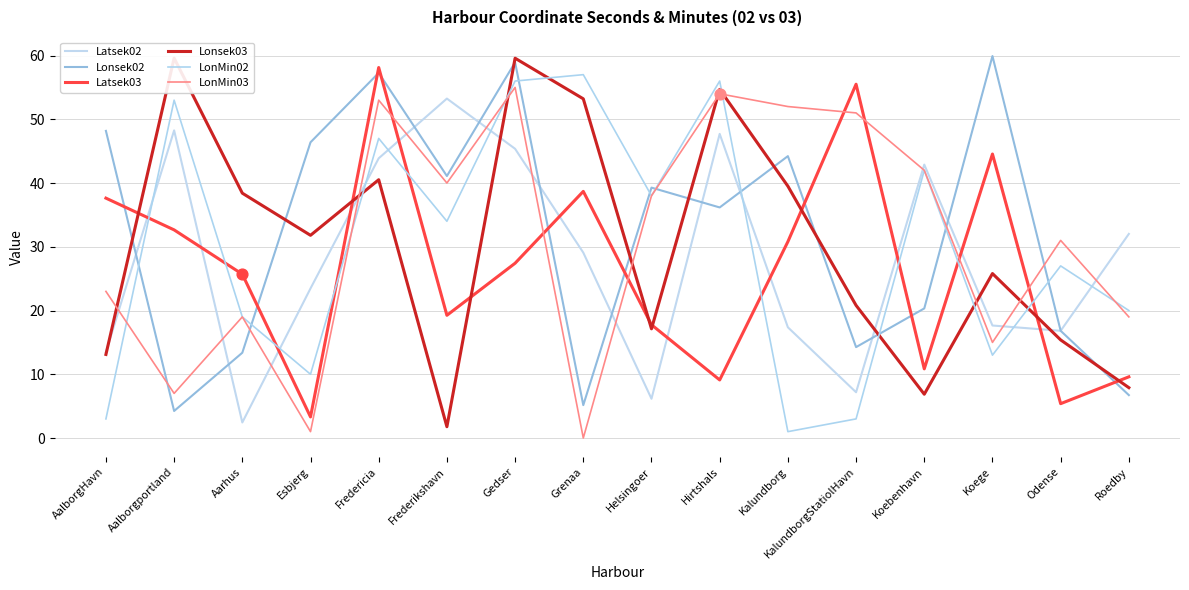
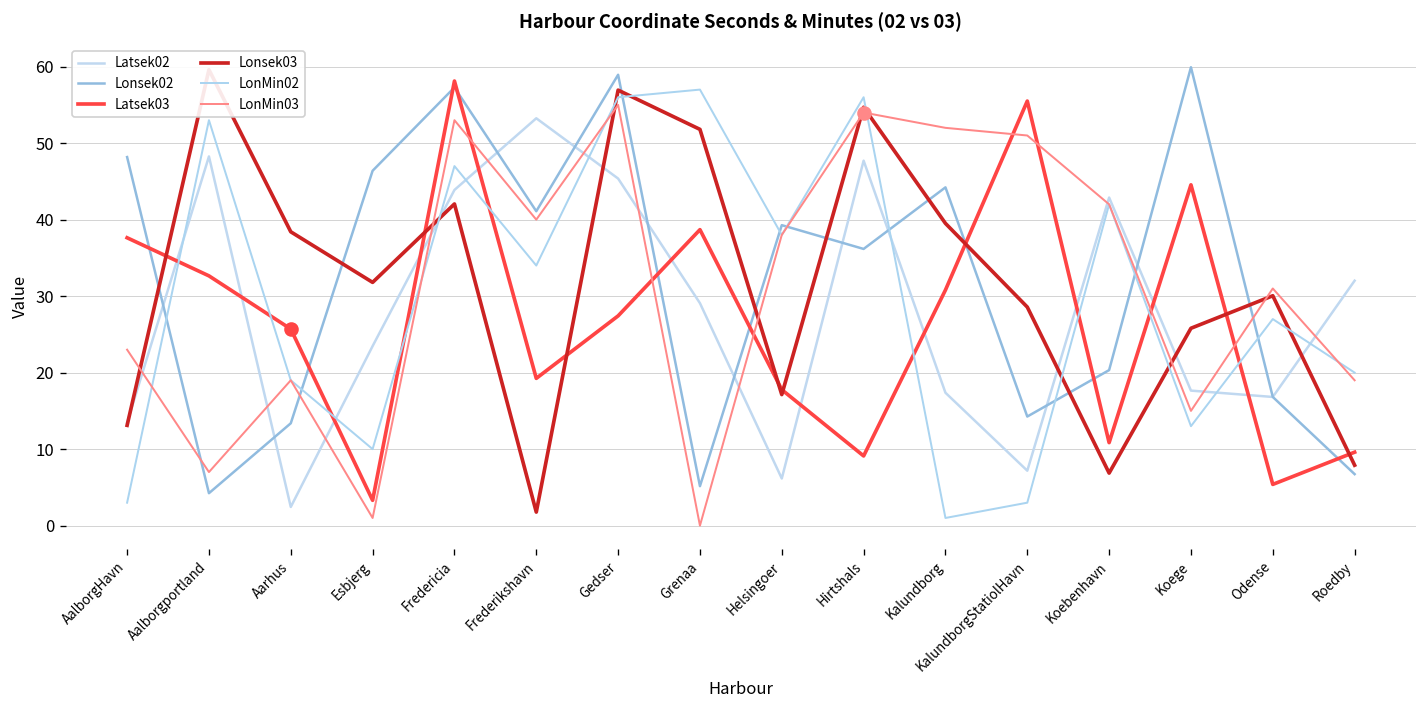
  {
    "Lonsek03": {
      "Aarhus": 38,
      "Esbjerg": 32,
-     "Fredericia": 41,
+     "Fredericia": 42,
      "Frederikshavn": 2,
-     "Gedser": 60,
-     "Grenaa": 53,
+     "Gedser": 57,
+     "Grenaa": 52,
      "Helsingoer": 17,
      "Hirtshals": 55,
      "Kalundborg": 40,
-     "KalundborgStatiolHavn": 21,
+     "KalundborgStatiolHavn": 29,
      "Koebenhavn": 7,
      "Koege": 26,
-     "Odense": 15,
+     "Odense": 30,
      "Roedby": 8
    }
  }
